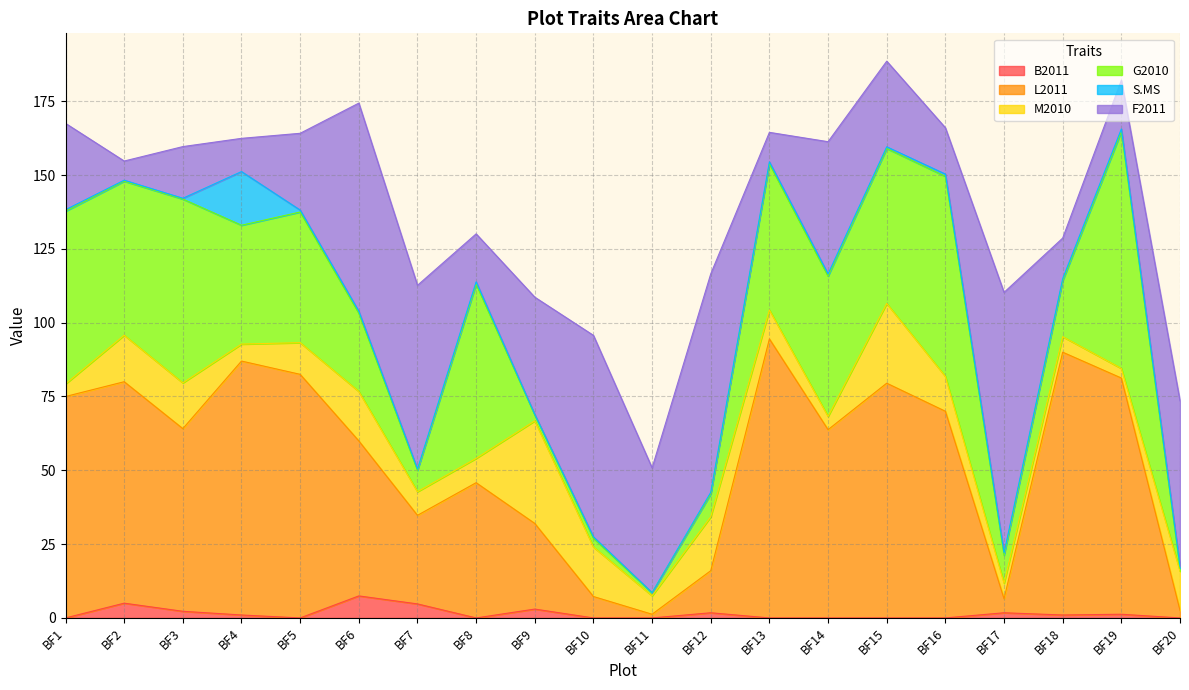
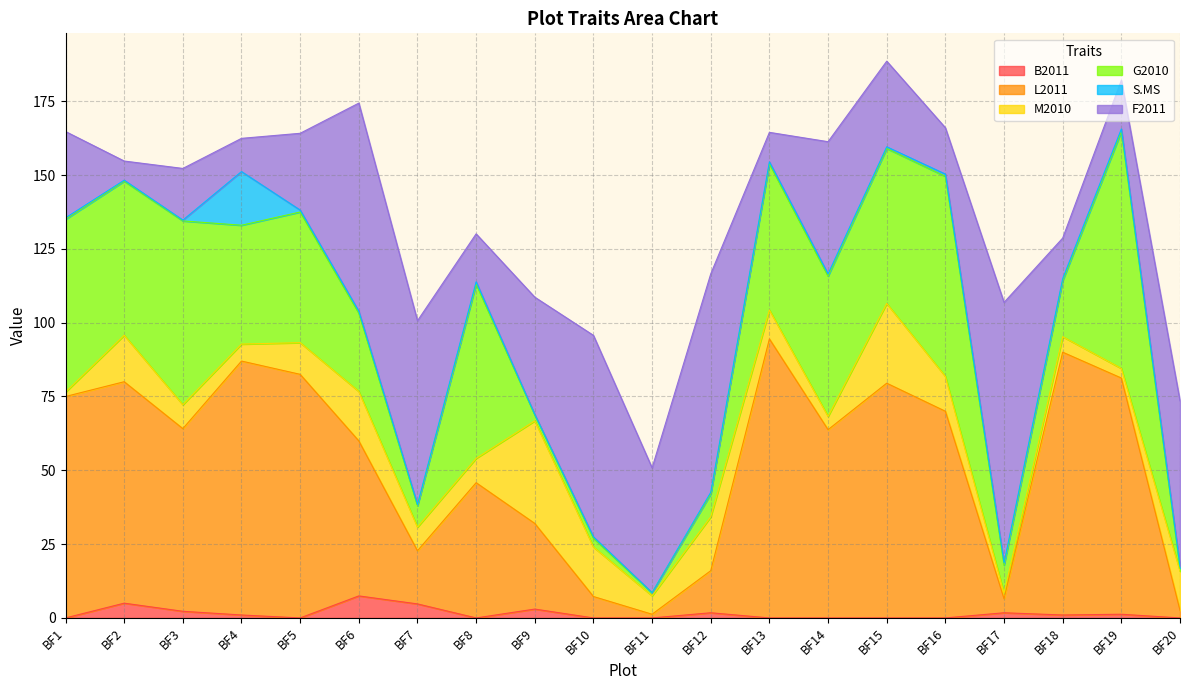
  {
    "B2011": {
      "BF1": 0,
      "BF2": 5,
      "BF3": 2,
      "BF4": 1,
      "BF5": 0,
      "BF6": 7,
      "BF7": 5,
      "BF8": 0,
      "BF9": 3,
      "BF10": 0,
      "BF11": 0,
      "BF12": 2,
      "BF13": 0,
      "BF14": 0,
      "BF15": 0,
      "BF16": 0,
      "BF17": 2,
      "BF18": 1,
      "BF19": 1,
      "BF20": 0
    },
    "L2011": {
      "BF1": 75,
      "BF2": 75,
      "BF3": 62,
      "BF4": 86,
      "BF5": 83,
      "BF6": 53,
-     "BF7": 30,
+     "BF7": 18,
      "BF8": 46,
      "BF9": 29,
      "BF10": 7,
      "BF11": 1,
      "BF12": 14,
      "BF13": 95,
      "BF14": 64,
      "BF15": 80,
      "BF16": 70,
      "BF17": 5,
      "BF18": 89,
      "BF19": 80,
      "BF20": 3
    },
    "M2010": {
-     "BF1": 4,
+     "BF1": 1,
      "BF2": 16,
-     "BF3": 16,
+     "BF3": 8,
      "BF4": 6,
      "BF5": 11,
      "BF6": 17,
      "BF7": 8,
      "BF8": 8,
      "BF9": 35,
      "BF10": 17,
      "BF11": 6,
      "BF12": 18,
      "BF13": 10,
      "BF14": 4,
      "BF15": 27,
      "BF16": 12,
-     "BF17": 5,
+     "BF17": 2,
      "BF18": 5,
      "BF19": 3,
      "BF20": 13
    },
    "G2010": {
      "BF4": 40
    },
    "S.MS": {
      "BF4": 18
    },
    "F2011": {
      "BF1": 29,
      "BF2": 7,
      "BF3": 18,
      "BF4": 11,
      "BF5": 26,
      "BF6": 71,
      "BF7": 62,
      "BF8": 16,
      "BF9": 40,
      "BF10": 68,
      "BF11": 42,
      "BF12": 74,
      "BF13": 10,
      "BF14": 45,
      "BF15": 29,
      "BF16": 16,
      "BF17": 88,
      "BF18": 14,
      "BF20": 56
    }
  }
